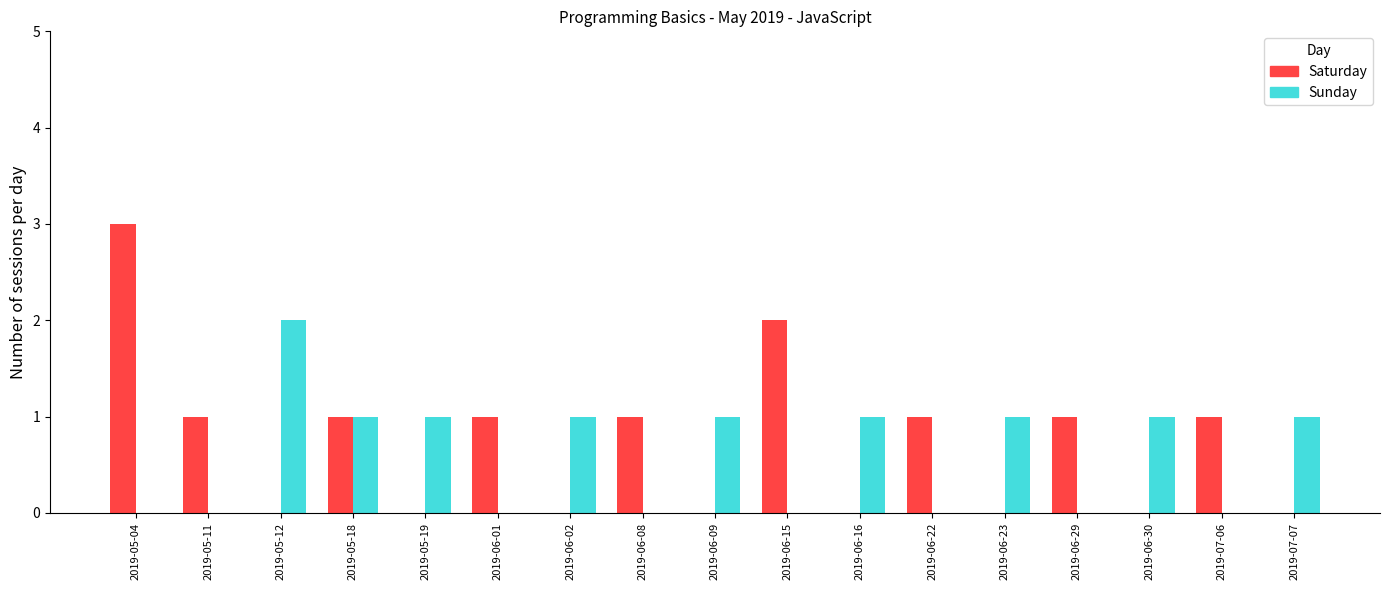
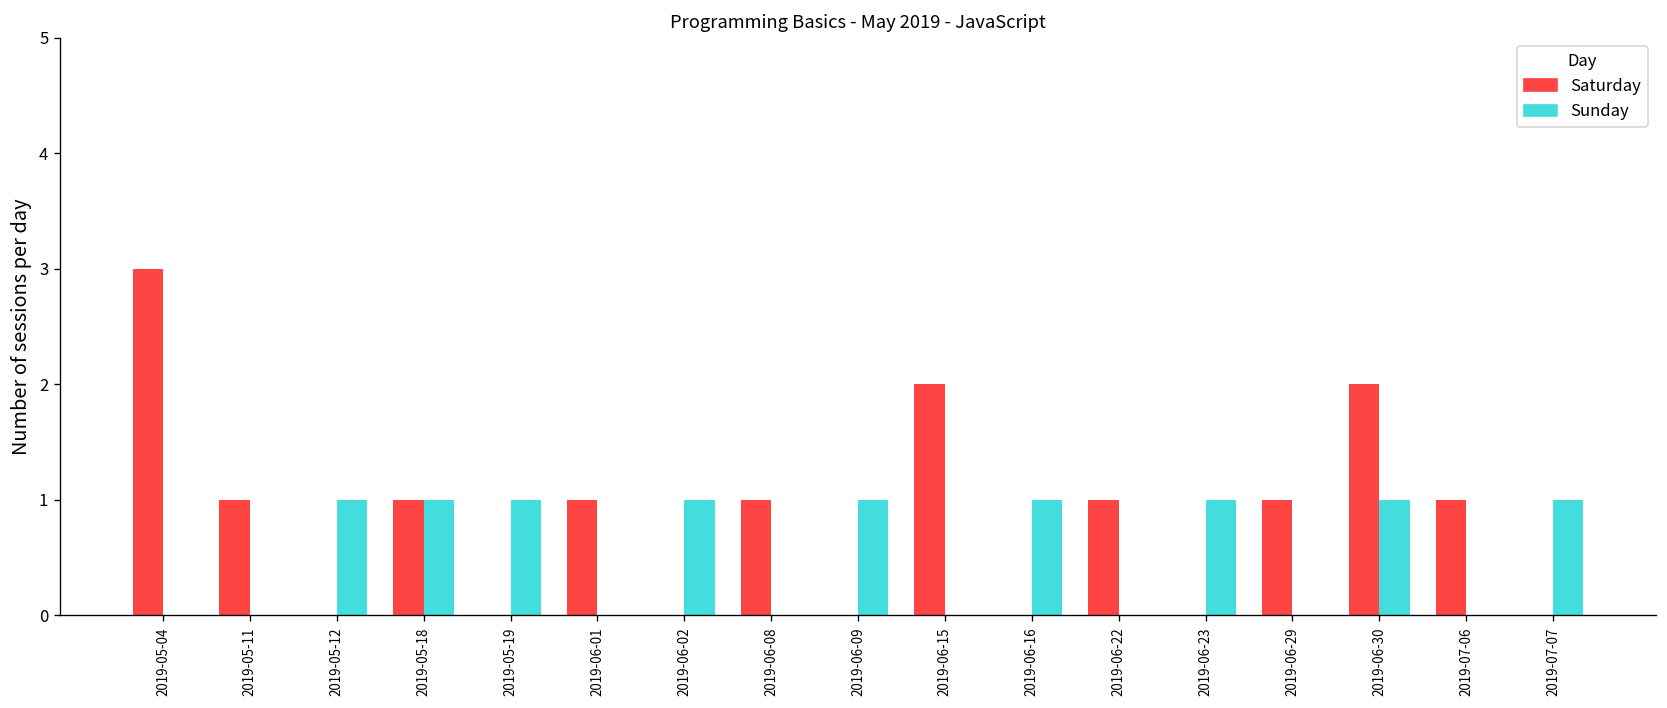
  {
    "Saturday": {
      "2019-05-04": 3,
      "2019-05-11": 1,
      "2019-05-12": 0,
      "2019-05-18": 1,
      "2019-05-19": 0,
      "2019-06-01": 1,
      "2019-06-02": 0,
      "2019-06-08": 1,
      "2019-06-09": 0,
      "2019-06-15": 2,
      "2019-06-16": 0,
      "2019-06-22": 1,
      "2019-06-23": 0,
      "2019-06-29": 1,
-     "2019-06-30": 0,
+     "2019-06-30": 2,
      "2019-07-06": 1,
      "2019-07-07": 0
    },
    "Sunday": {
      "2019-05-04": 0,
      "2019-05-11": 0,
-     "2019-05-12": 2,
+     "2019-05-12": 1,
      "2019-05-18": 1,
      "2019-05-19": 1,
      "2019-06-01": 0,
      "2019-06-02": 1,
      "2019-06-08": 0,
      "2019-06-09": 1,
      "2019-06-15": 0,
      "2019-06-16": 1,
      "2019-06-22": 0,
      "2019-06-23": 1,
      "2019-06-29": 0,
      "2019-06-30": 1,
      "2019-07-06": 0,
      "2019-07-07": 1
    }
  }
